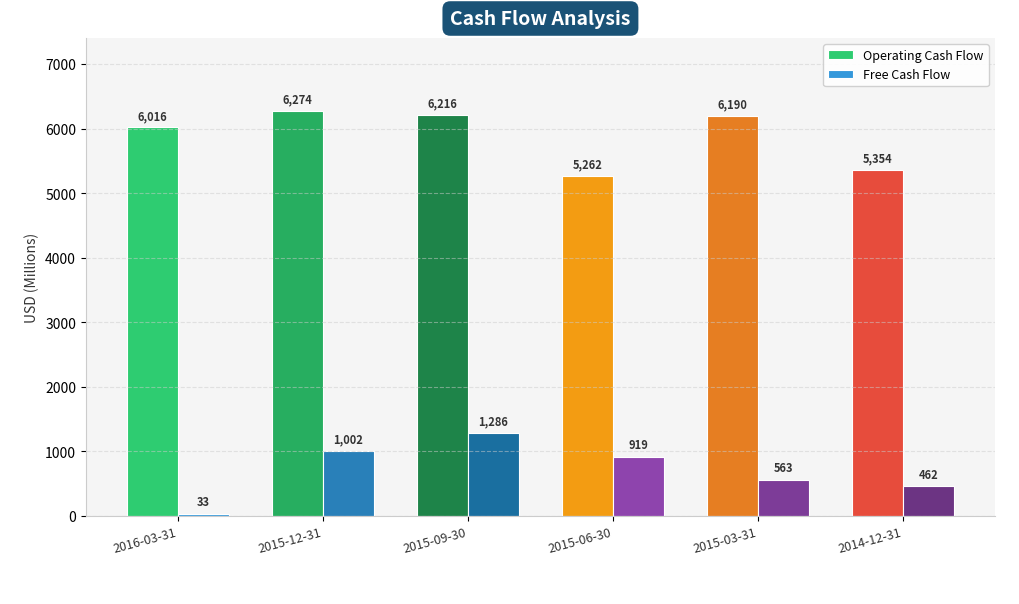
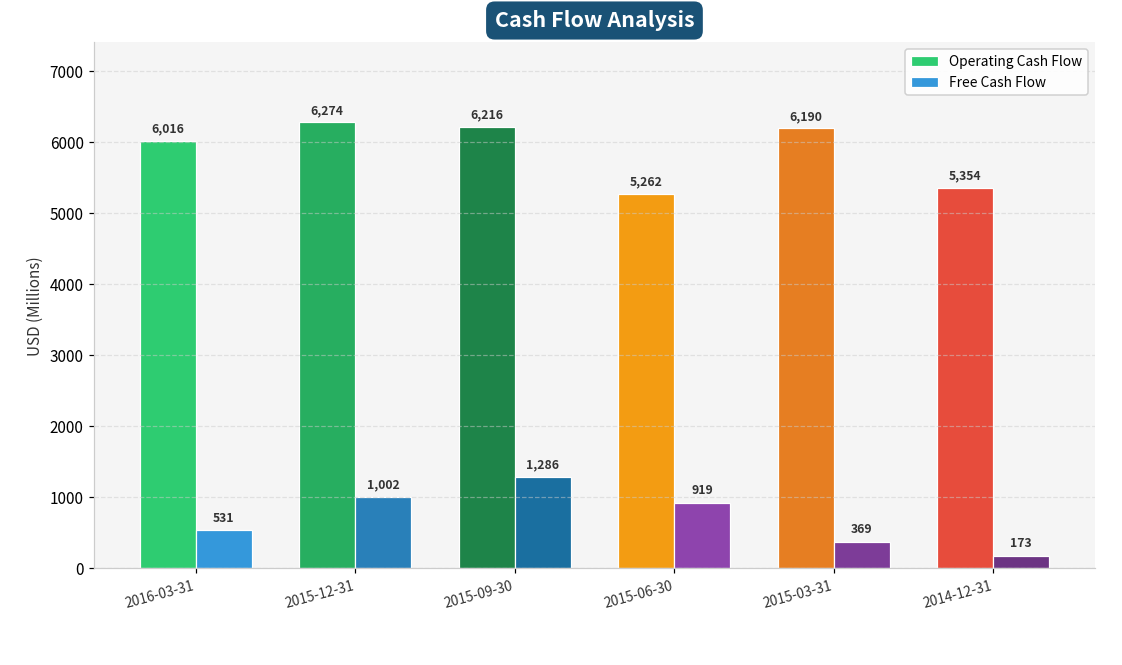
  {
    "Operating Cash Flow": {
      "2016-03-31": "6,016",
      "2015-12-31": "6,274",
      "2015-09-30": "6,216",
      "2015-06-30": "5,262",
      "2015-03-31": "6,190",
      "2014-12-31": "5,354"
    },
    "Free Cash Flow": {
-     "2016-03-31": "33",
+     "2016-03-31": "531",
      "2015-12-31": "1,002",
      "2015-09-30": "1,286",
      "2015-06-30": "919",
-     "2015-03-31": "563",
-     "2014-12-31": "462"
+     "2015-03-31": "369",
+     "2014-12-31": "173"
    }
  }
